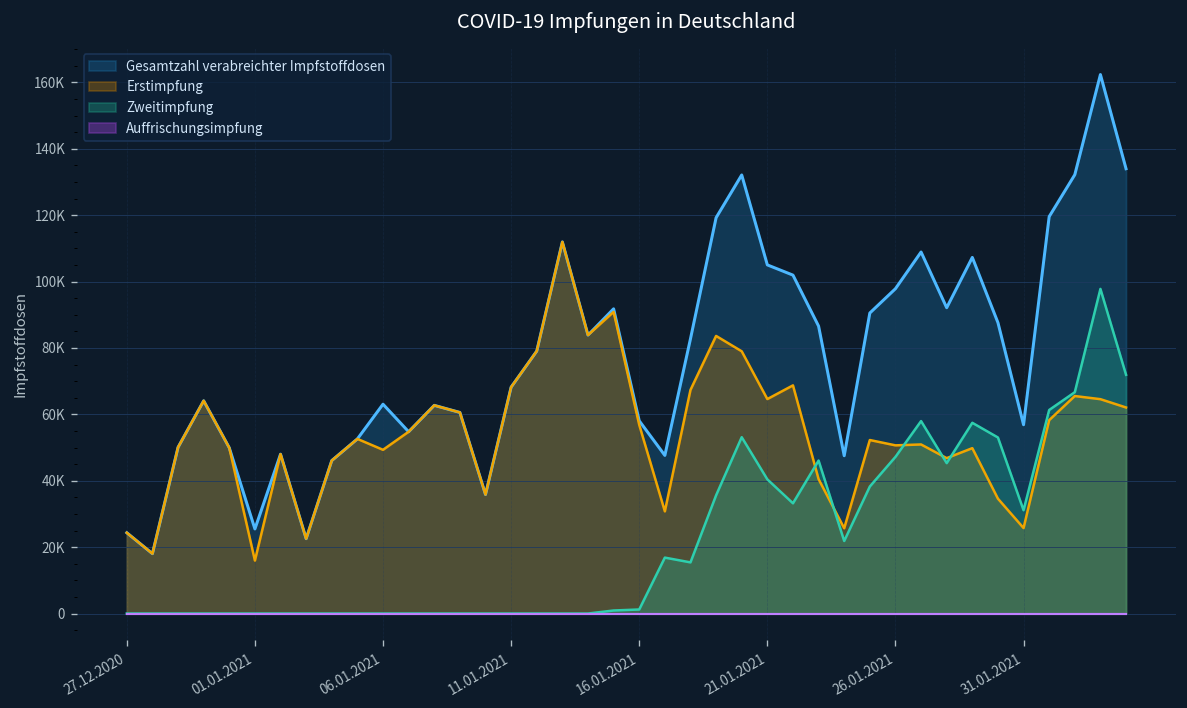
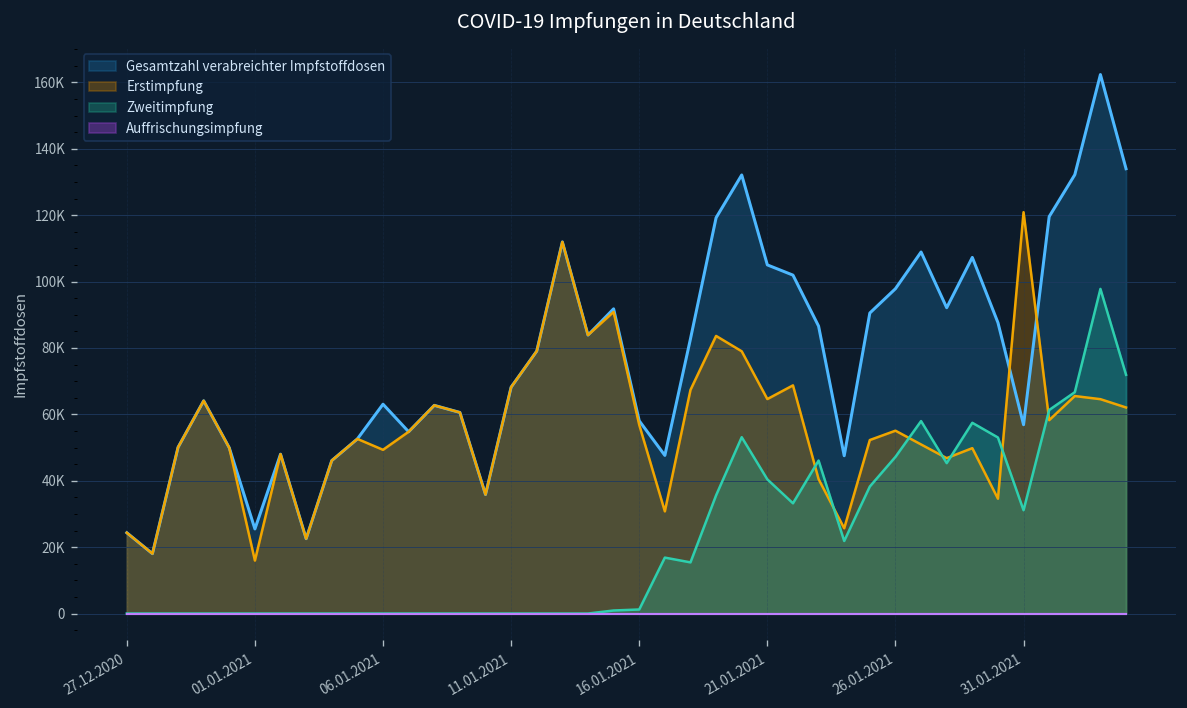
  {
    "Erstimpfung": {
      "01.01.2021": 16000,
      "06.01.2021": 49000,
      "16.01.2021": 57000,
      "21.01.2021": 65000,
-     "26.01.2021": 51000,
-     "31.01.2021": 26000
+     "26.01.2021": 55000,
+     "31.01.2021": 121000
    },
    "Auffrischungsimpfung": {
      "16.01.2021": 0,
      "21.01.2021": 0,
      "26.01.2021": 0,
      "31.01.2021": 0
    }
  }
